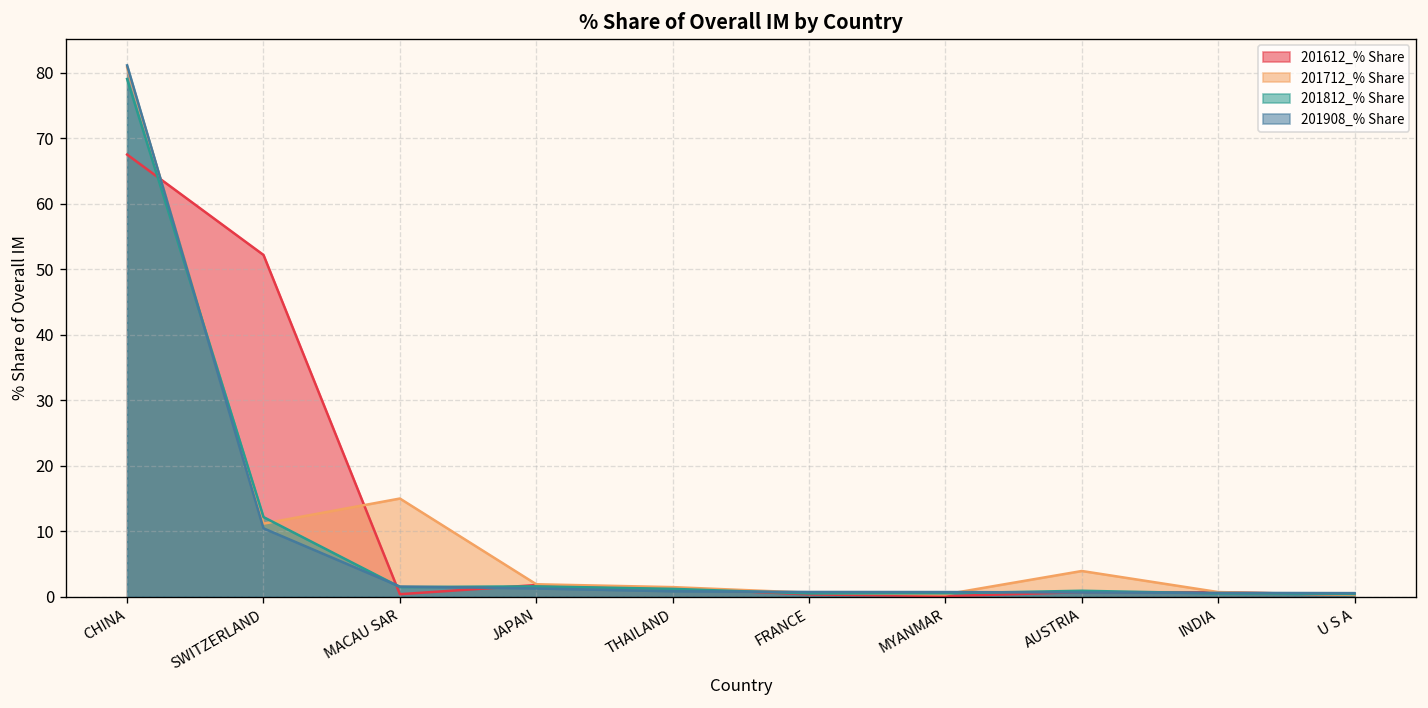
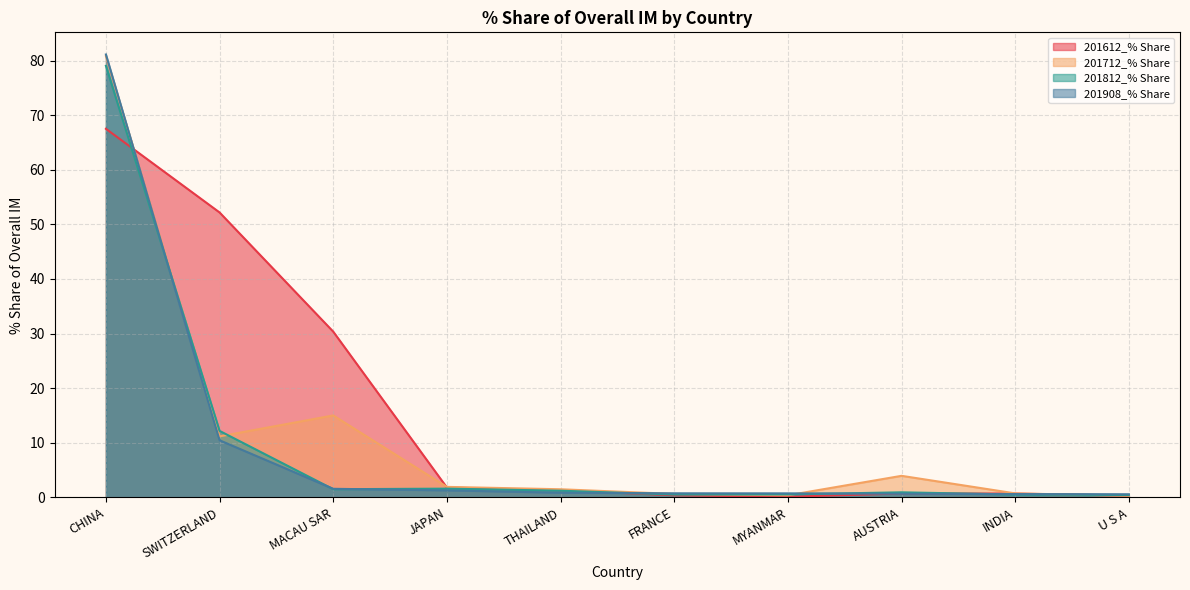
  {
    "201612_% Share": {
      "CHINA": 68,
      "SWITZERLAND": 52,
-     "MACAU SAR": 0
+     "MACAU SAR": 30
    },
    "201712_% Share": {
      "SWITZERLAND": 11,
      "MACAU SAR": 15,
      "AUSTRIA": 4
    }
  }
